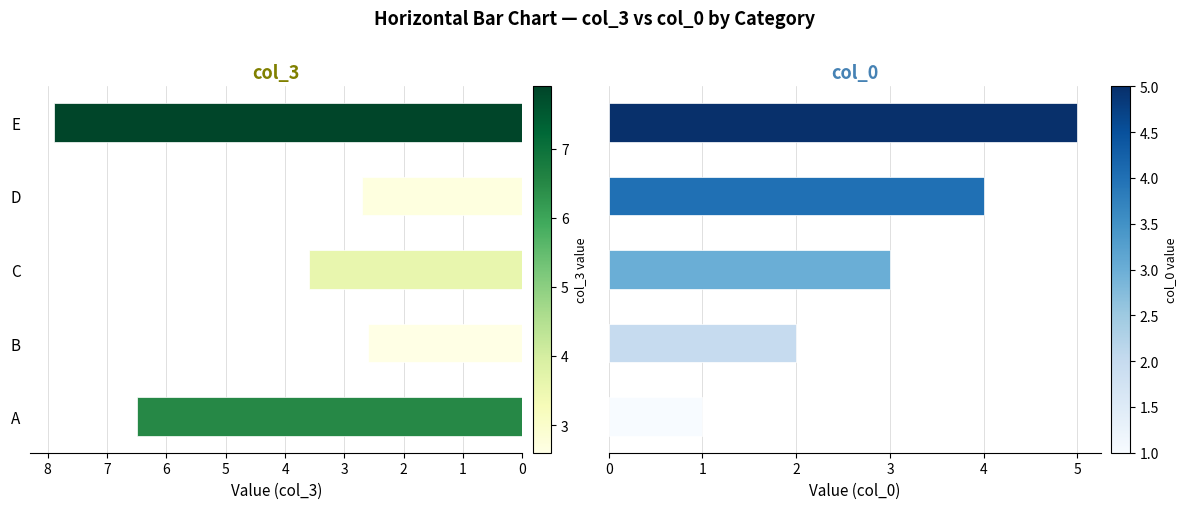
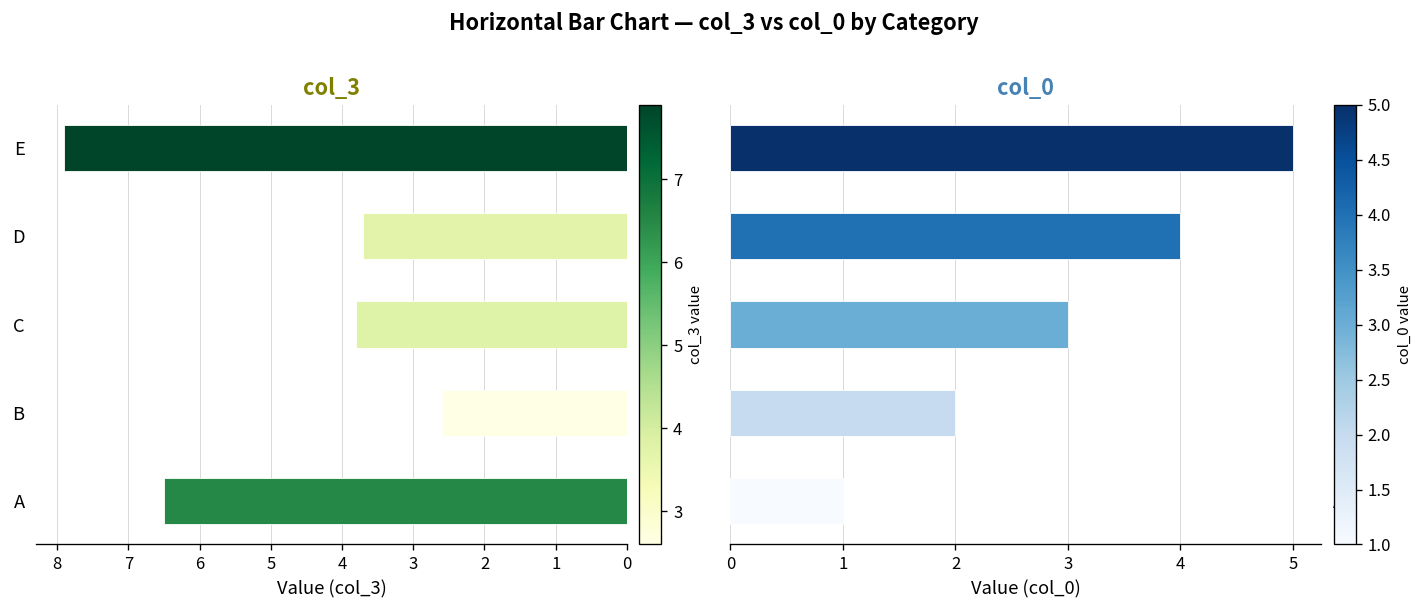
  {
    "col_3": {
      "E": 7.9,
-     "D": 2.7,
-     "C": 3.6,
+     "D": 3.7,
+     "C": 3.8,
      "B": 2.6,
      "A": 6.5
    }
  }
